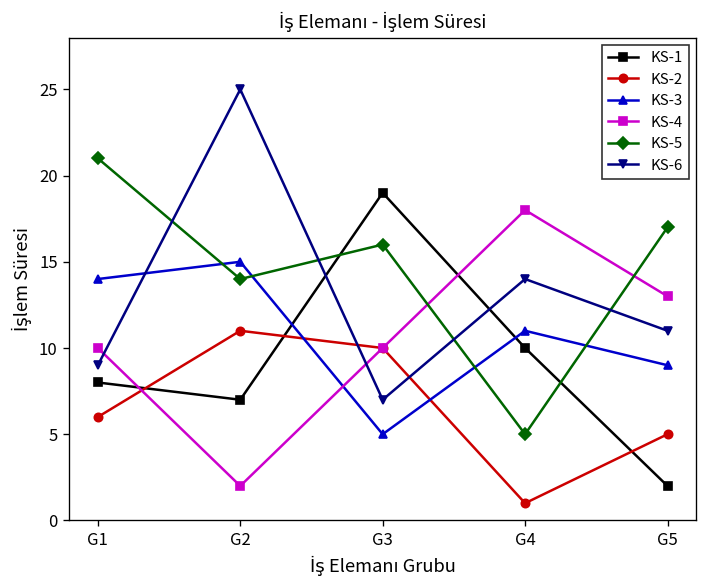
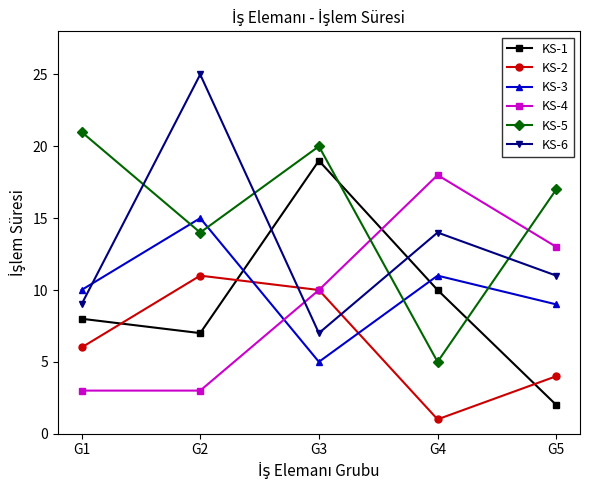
  {
    "KS-1": {
      "G1": 8,
      "G2": 7,
      "G3": 19,
      "G4": 10,
      "G5": 2
    },
    "KS-2": {
      "G1": 6,
      "G2": 11,
      "G4": 1,
-     "G5": 5
+     "G5": 4
    },
    "KS-3": {
-     "G1": 14,
+     "G1": 10,
      "G2": 15,
      "G3": 5,
      "G4": 11,
      "G5": 9
    },
    "KS-4": {
-     "G1": 10,
-     "G2": 2,
+     "G1": 3,
+     "G2": 3,
      "G4": 18,
      "G5": 13
    },
    "KS-5": {
      "G1": 21,
      "G2": 14,
-     "G3": 16,
+     "G3": 20,
      "G4": 5,
      "G5": 17
    },
    "KS-6": {
      "G1": 9,
      "G2": 25,
      "G3": 7,
      "G4": 14,
      "G5": 11
    }
  }
